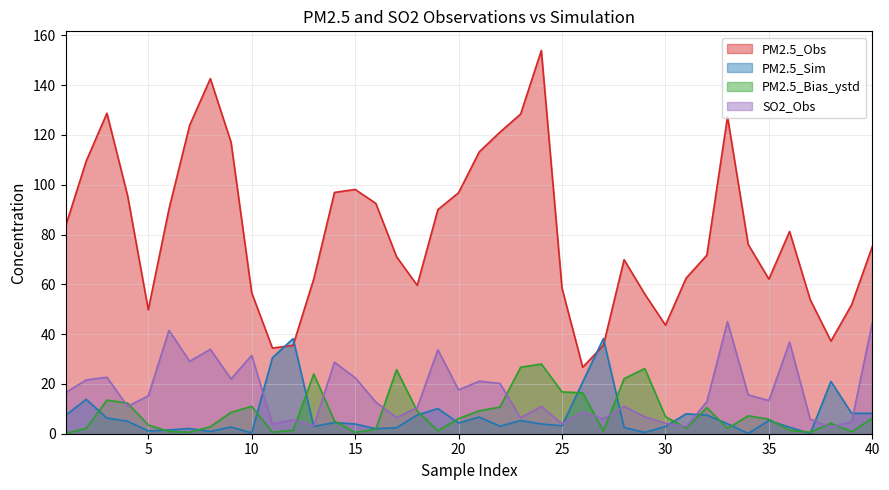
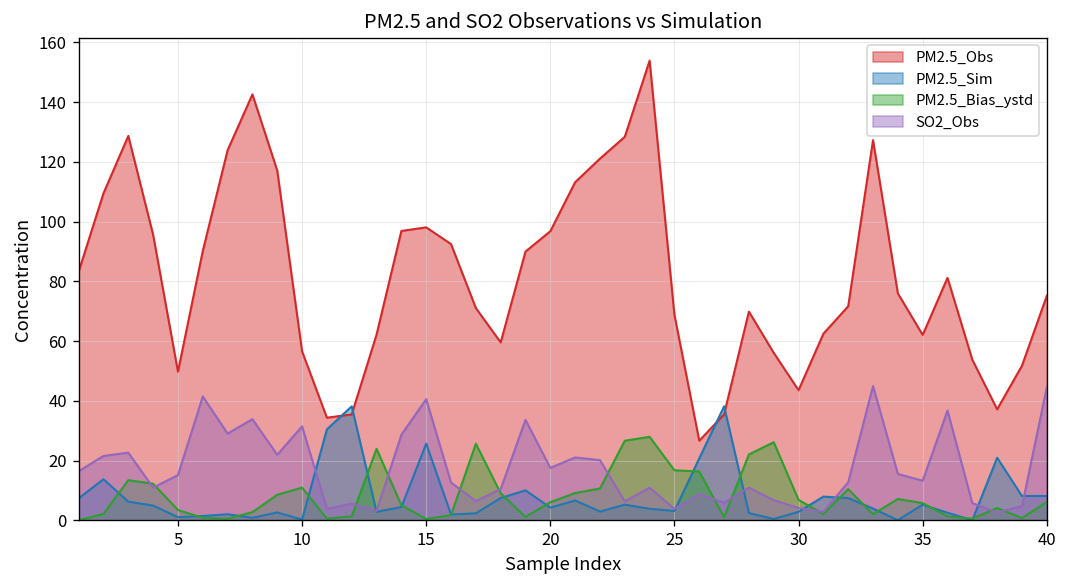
  {
    "PM2.5_Obs": {
      "5": 50,
      "10": 57,
      "15": 98,
      "20": 97,
-     "25": 58,
+     "25": 69,
      "30": 44,
      "35": 62,
      "40": 75
    },
    "PM2.5_Sim": {
      "5": 1,
      "10": 0,
-     "15": 4,
+     "15": 26,
      "20": 4,
      "30": 3,
      "40": 8
    },
    "PM2.5_Bias_ystd": {
      "5": 4,
      "10": 11,
      "15": 1,
      "20": 6,
      "25": 17,
      "30": 7,
      "40": 6
    },
    "SO2_Obs": {
      "5": 15,
      "10": 32,
-     "15": 23,
+     "15": 41,
      "20": 18,
      "30": 4,
      "35": 13,
      "40": 45
    }
  }
